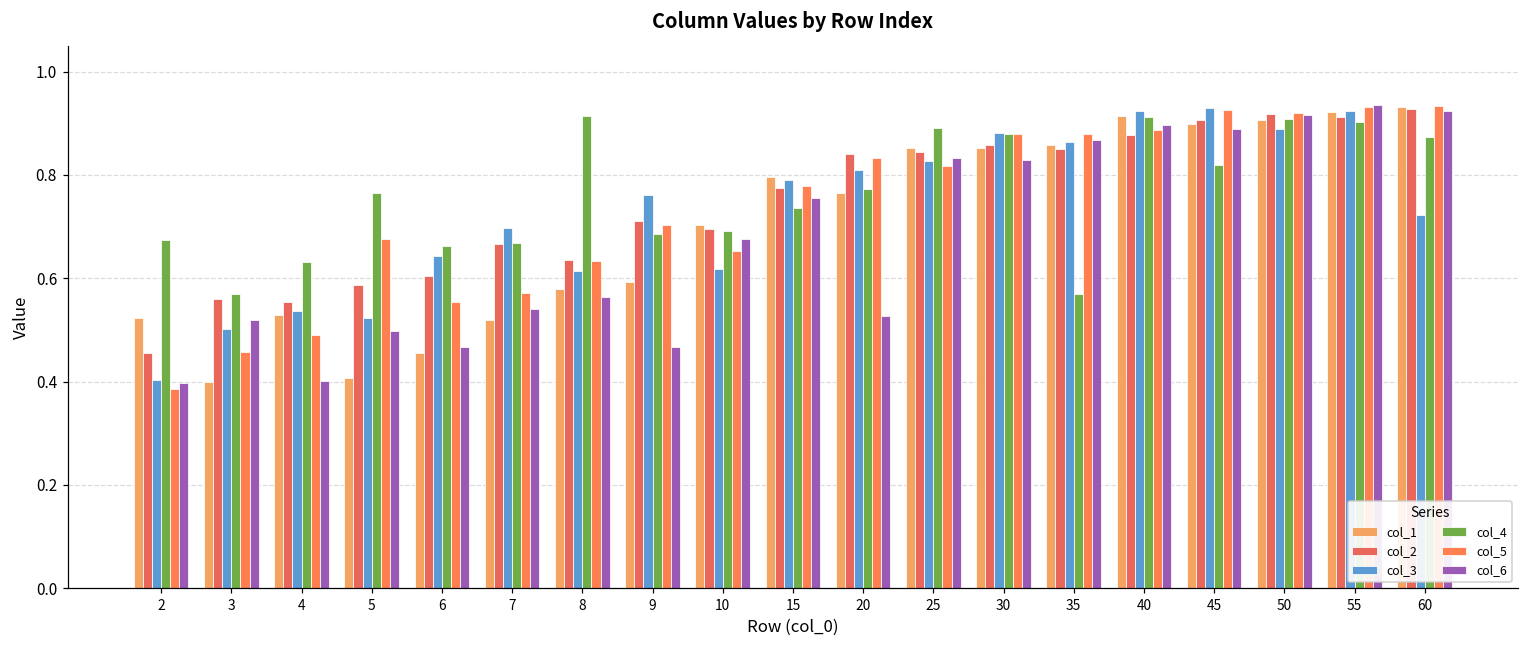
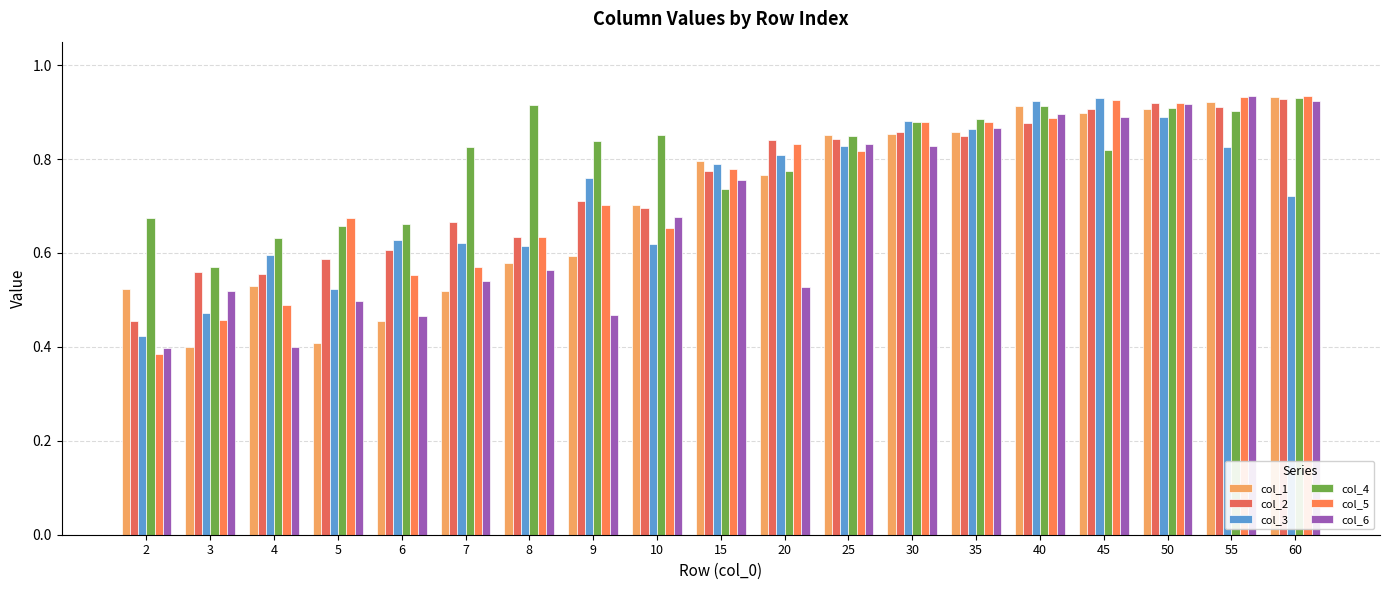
  {
    "col_3": {
-     "2": 0.40,
-     "3": 0.50,
-     "4": 0.54,
+     "2": 0.42,
+     "3": 0.47,
+     "4": 0.59,
      "5": 0.52,
-     "6": 0.64,
-     "7": 0.70,
+     "6": 0.63,
+     "7": 0.62,
      "8": 0.61,
      "9": 0.76,
      "10": 0.62,
      "15": 0.79,
      "20": 0.81,
      "25": 0.83,
      "30": 0.88,
      "35": 0.86,
      "40": 0.92,
      "45": 0.93,
      "50": 0.89,
-     "55": 0.92,
+     "55": 0.83,
      "60": 0.72
    },
    "col_4": {
      "2": 0.67,
      "3": 0.57,
      "4": 0.63,
-     "5": 0.76,
+     "5": 0.66,
      "6": 0.66,
-     "7": 0.67,
+     "7": 0.83,
      "8": 0.91,
-     "9": 0.69,
-     "10": 0.69,
+     "9": 0.84,
+     "10": 0.85,
      "15": 0.74,
      "20": 0.77,
-     "25": 0.89,
+     "25": 0.85,
      "30": 0.88,
-     "35": 0.57,
+     "35": 0.89,
      "40": 0.91,
      "45": 0.82,
      "50": 0.91,
      "55": 0.90,
-     "60": 0.87
+     "60": 0.93
    },
    "col_6": {
      "2": 0.40,
      "3": 0.52,
      "4": 0.40,
      "5": 0.50,
      "6": 0.47,
      "7": 0.54,
      "8": 0.56,
      "9": 0.47,
      "10": 0.68,
      "15": 0.75,
      "20": 0.53,
      "25": 0.83,
      "30": 0.83,
      "35": 0.87,
      "40": 0.90,
      "45": 0.89,
      "50": 0.92,
      "55": 0.94,
      "60": 0.92
    }
  }
